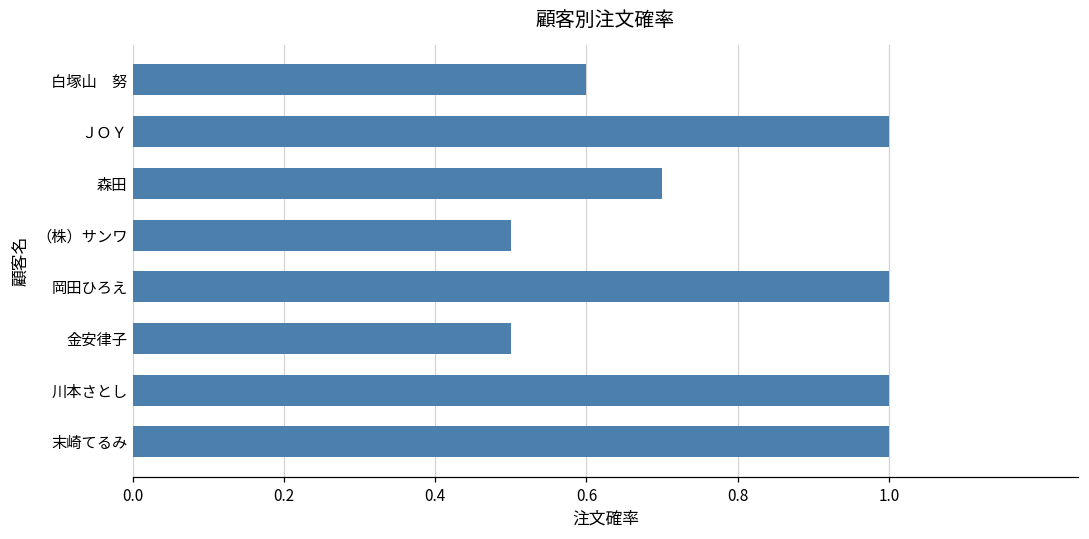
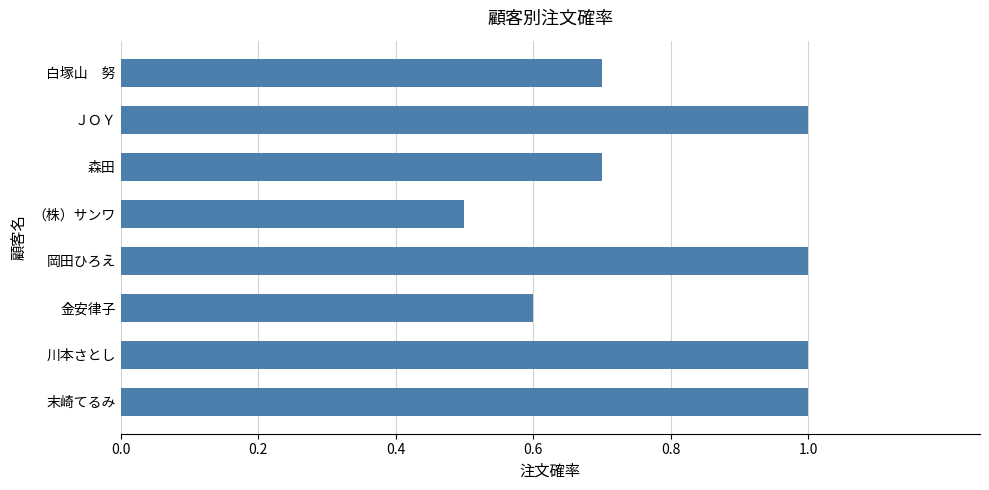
  {
-   "白塚山 努": 0.6,
+   "白塚山 努": 0.7,
    "ＪＯＹ": 1.0,
    "森田": 0.7,
    "（株）サンワ": 0.5,
    "岡田ひろえ": 1.0,
-   "金安律子": 0.5,
+   "金安律子": 0.6,
    "川本さとし": 1.0,
    "末崎てるみ": 1.0
  }
